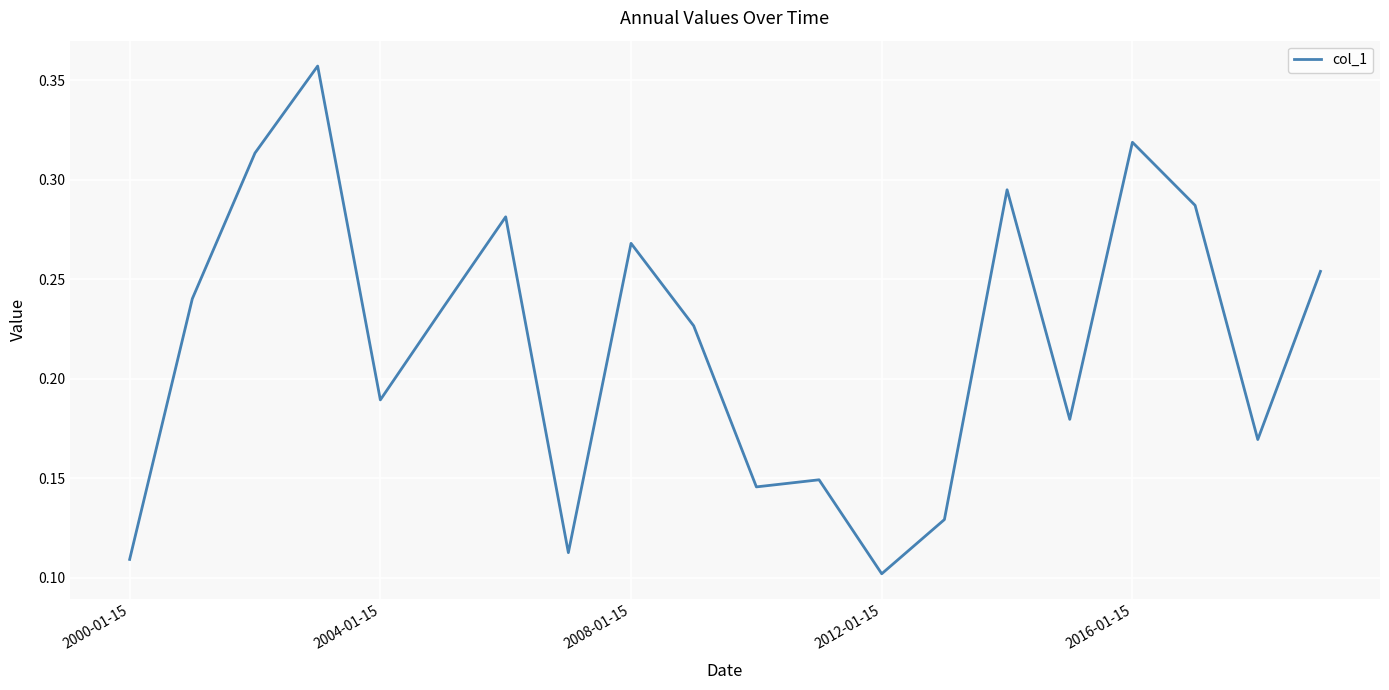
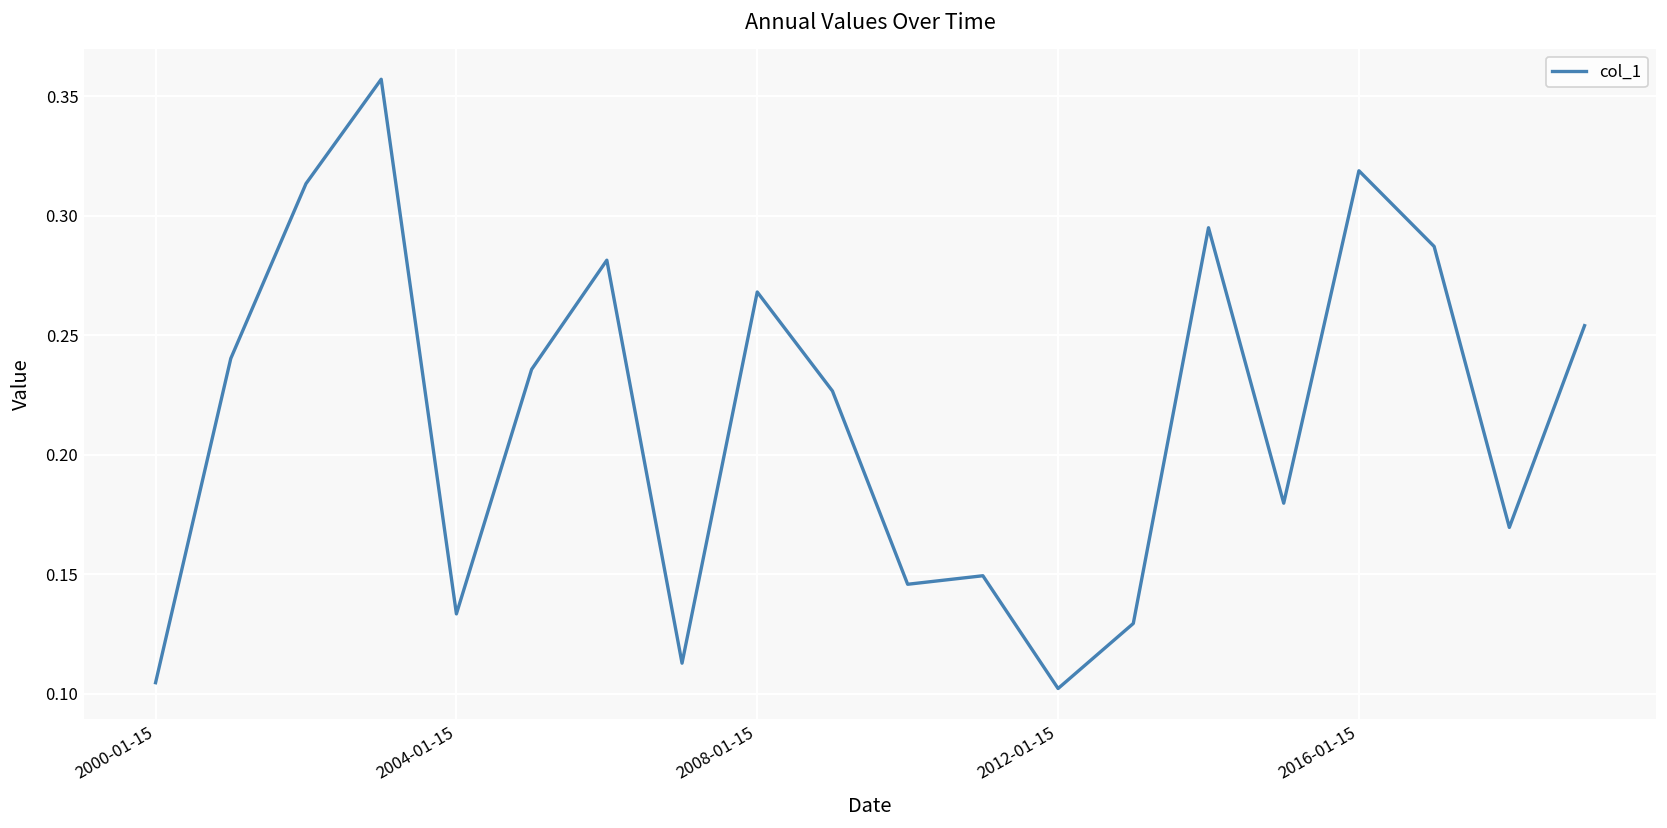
  {
-   "2000-01-15": 0.109,
-   "2004-01-15": 0.189,
+   "2000-01-15": 0.105,
+   "2004-01-15": 0.133,
    "2008-01-15": 0.268,
    "2012-01-15": 0.102,
    "2016-01-15": 0.319
  }
